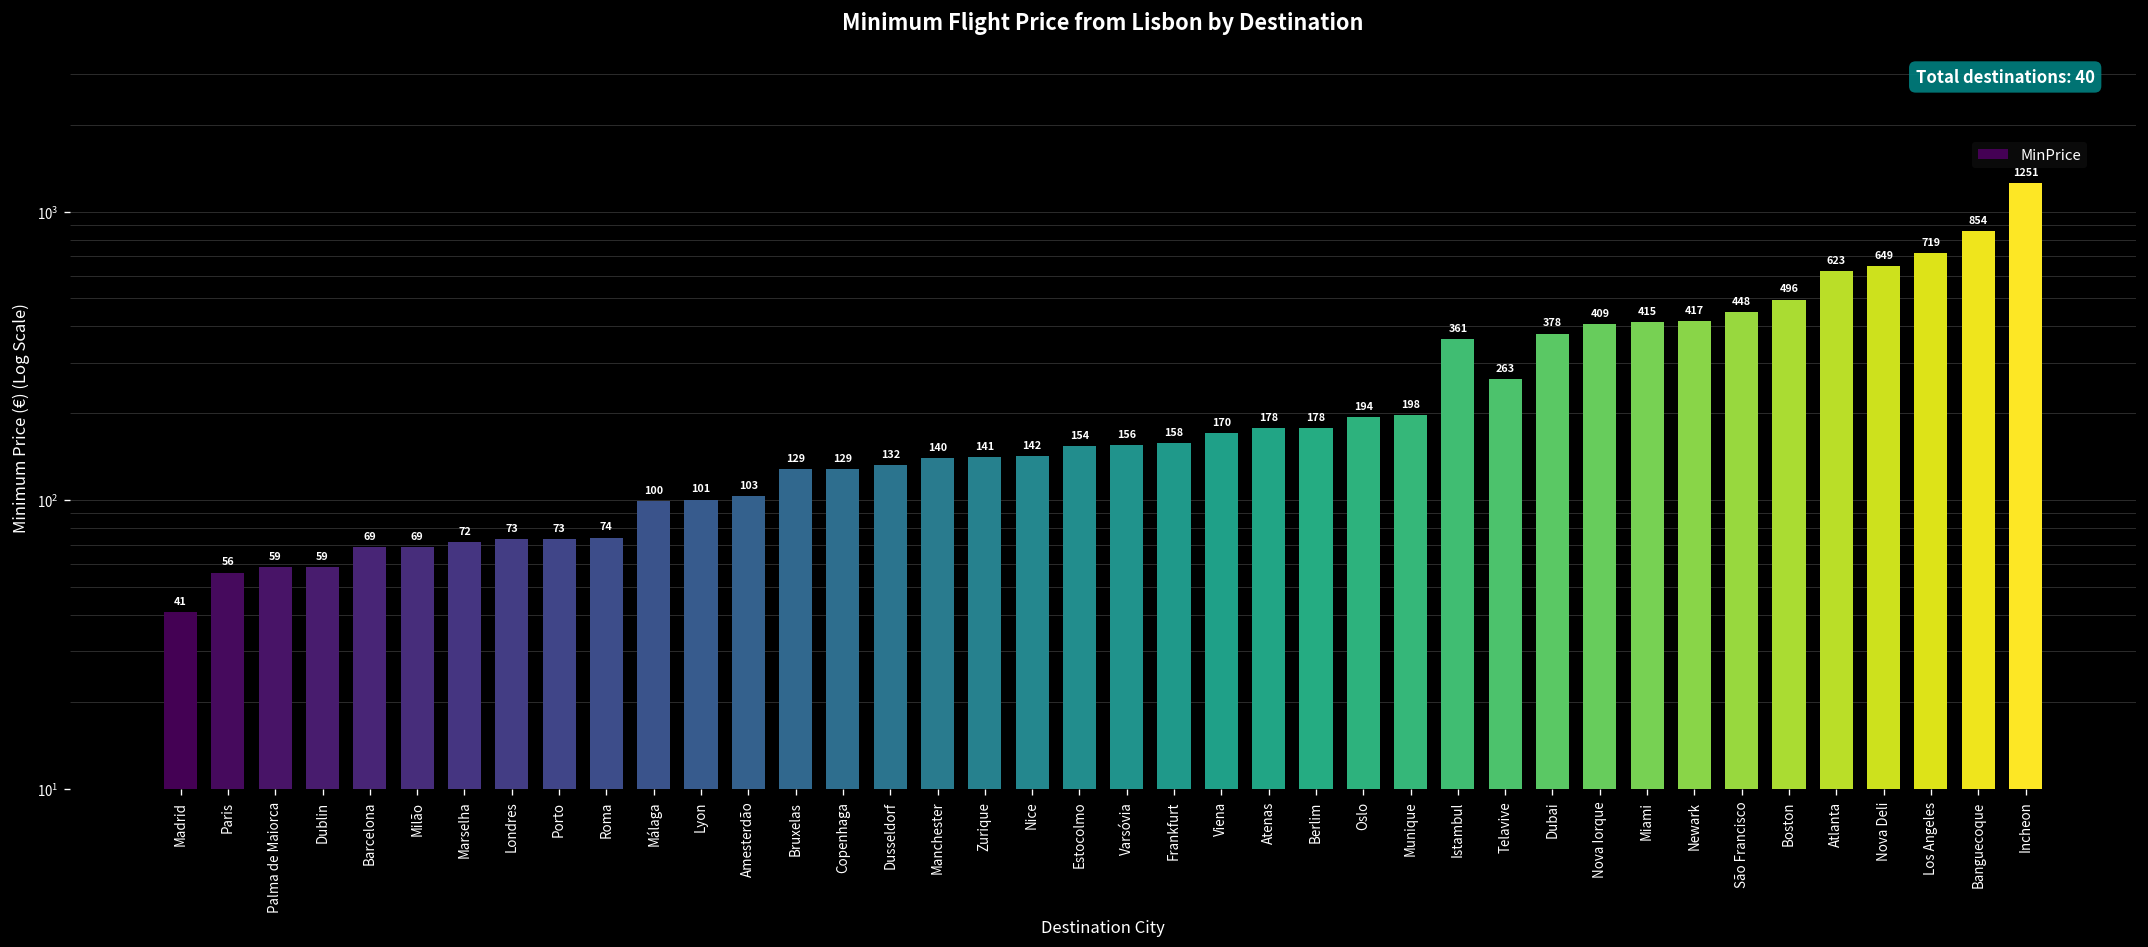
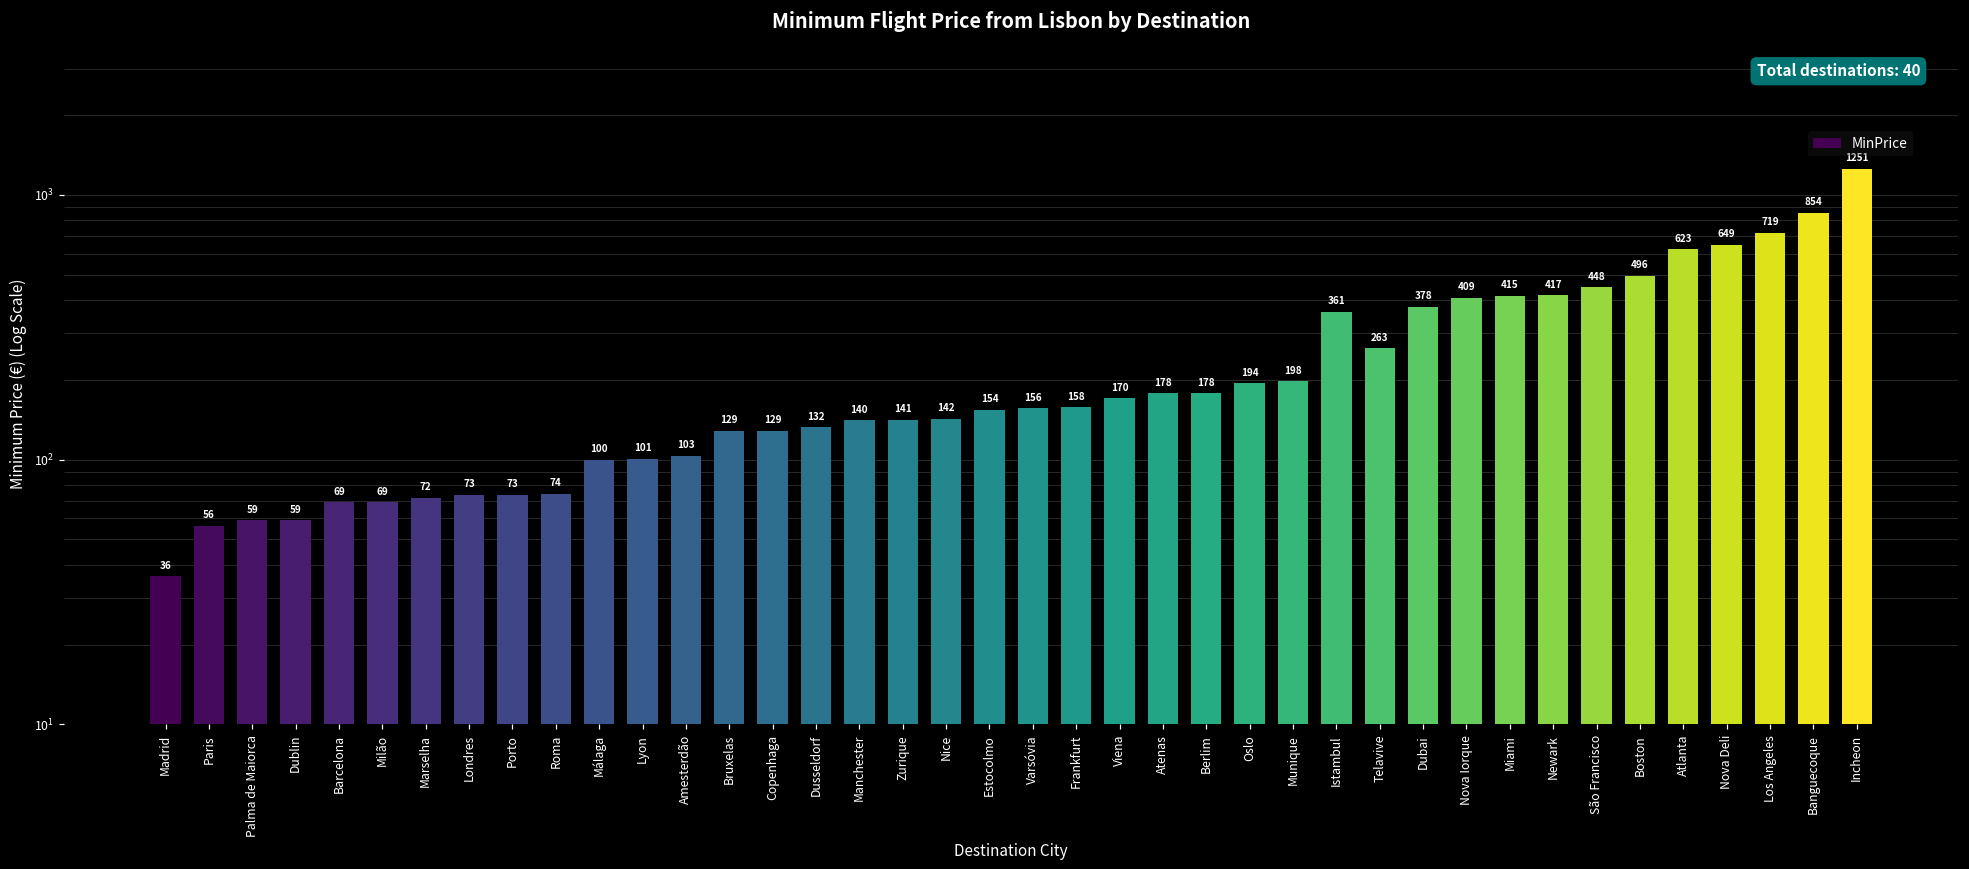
  {
-   "Madrid": 41,
+   "Madrid": 36,
    "Paris": 56,
    "Palma de Maiorca": 59,
    "Dublin": 59,
    "Barcelona": 69,
    "Milão": 69,
    "Marselha": 72,
    "Londres": 73,
    "Porto": 73,
    "Roma": 74,
    "Málaga": 100,
    "Lyon": 101,
    "Amesterdão": 103,
    "Bruxelas": 129,
    "Copenhaga": 129,
    "Dusseldorf": 132,
    "Manchester": 140,
    "Zurique": 141,
    "Nice": 142,
    "Estocolmo": 154,
    "Varsóvia": 156,
    "Frankfurt": 158,
    "Viena": 170,
    "Atenas": 178,
    "Berlim": 178,
    "Oslo": 194,
    "Munique": 198,
    "Istambul": 361,
    "Telavive": 263,
    "Dubai": 378,
    "Nova Iorque": 409,
    "Miami": 415,
    "Newark": 417,
    "São Francisco": 448,
    "Boston": 496,
    "Atlanta": 623,
    "Nova Deli": 649,
    "Los Angeles": 719,
    "Banguecoque": 854
  }
